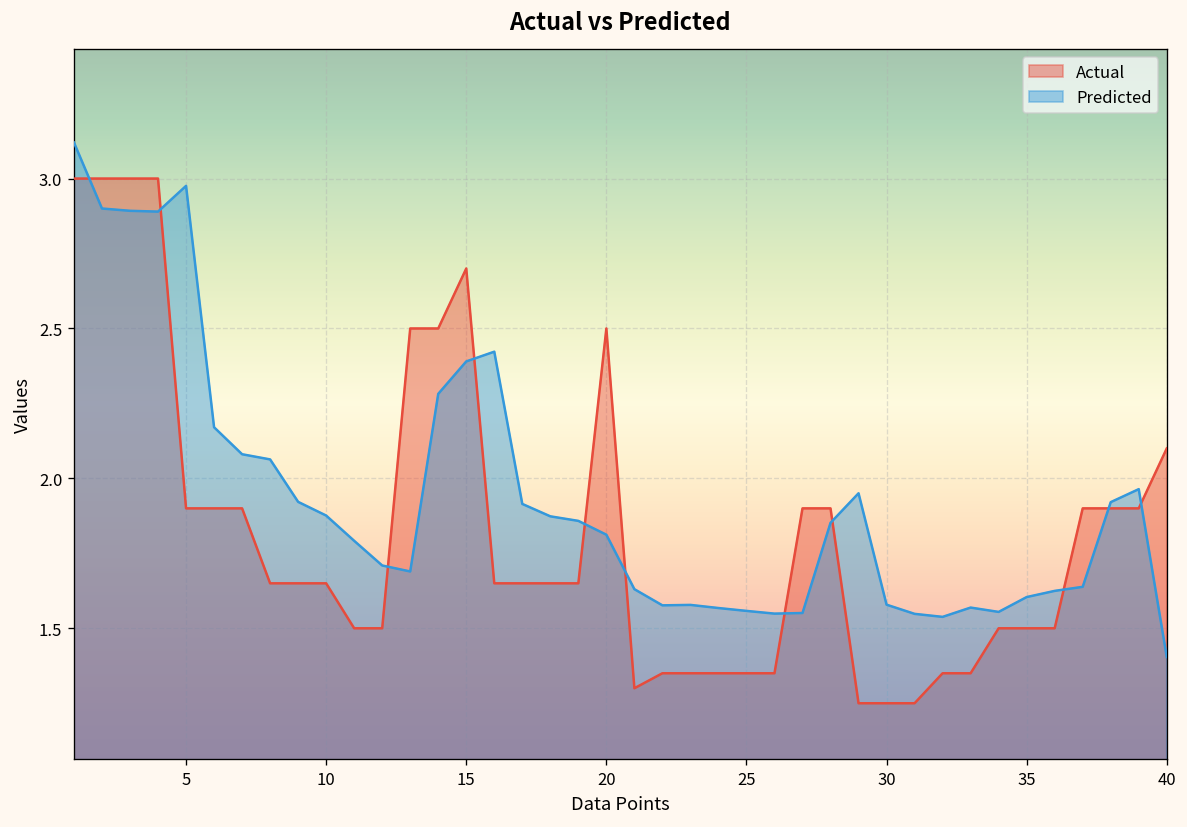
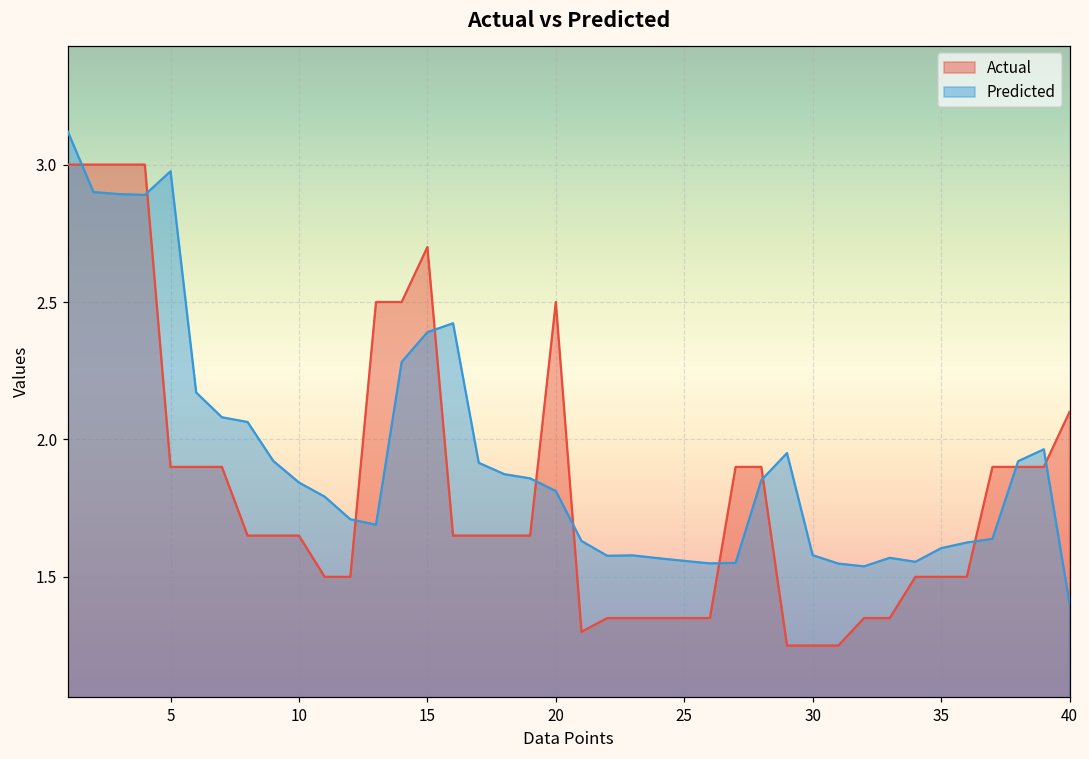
  {
    "Actual": {
      "5": 1.90,
      "10": 1.65,
      "15": 2.70,
      "20": 2.50,
      "25": 1.35,
      "30": 1.25,
      "35": 1.50,
      "40": 2.10
    },
    "Predicted": {
      "5": 2.98,
-     "10": 1.88,
+     "10": 1.84,
      "15": 2.39,
      "20": 1.81,
      "25": 1.56,
      "30": 1.58,
      "35": 1.60,
      "40": 1.40
    }
  }
